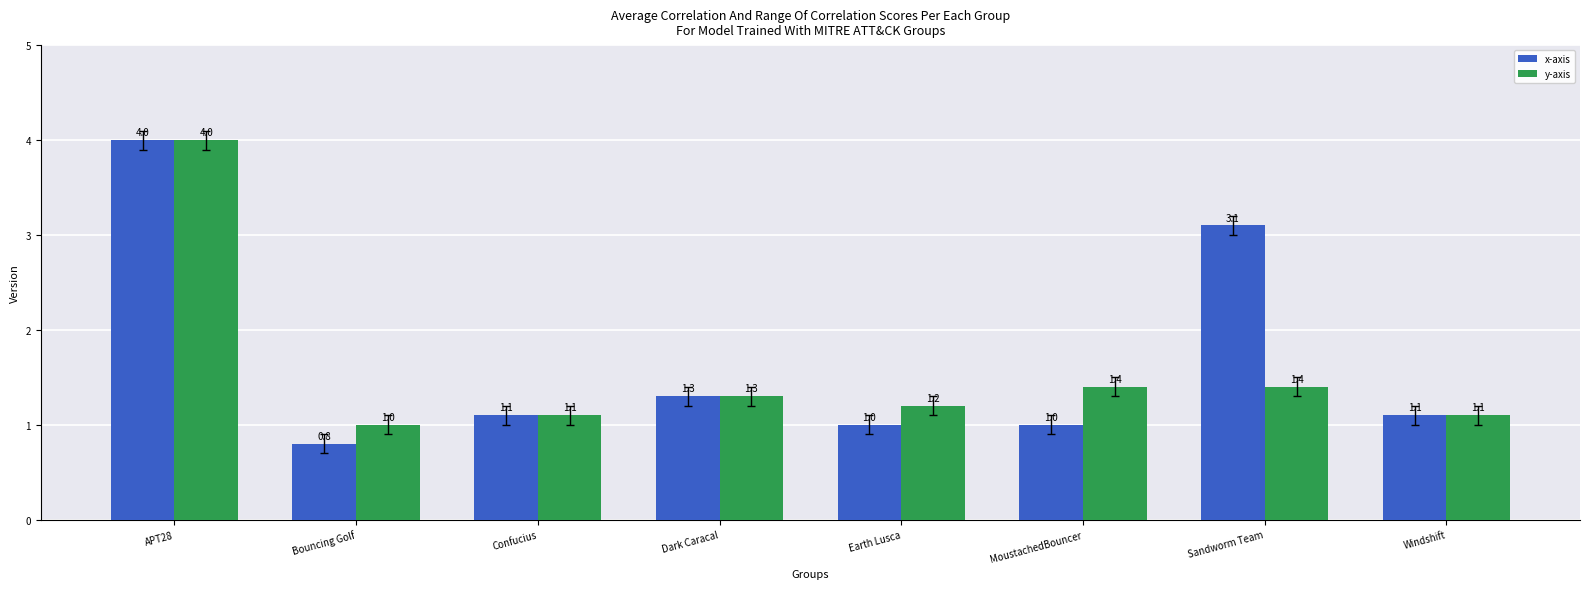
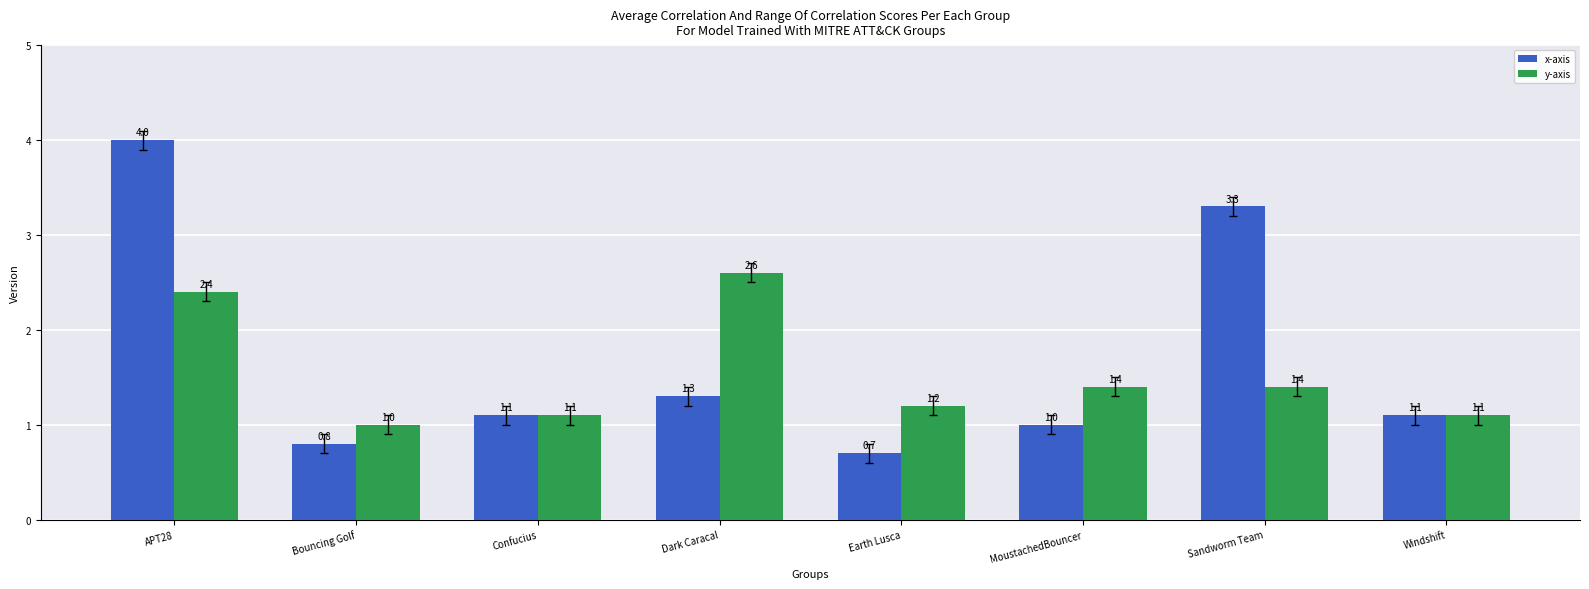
  {
    "x-axis": {
-     "Earth Lusca": 1.0,
-     "Sandworm Team": 3.1
+     "Earth Lusca": 0.7,
+     "Sandworm Team": 3.3
    },
    "y-axis": {
-     "APT28": 4.0,
-     "Dark Caracal": 1.3
+     "APT28": 2.4,
+     "Dark Caracal": 2.6
    }
  }
